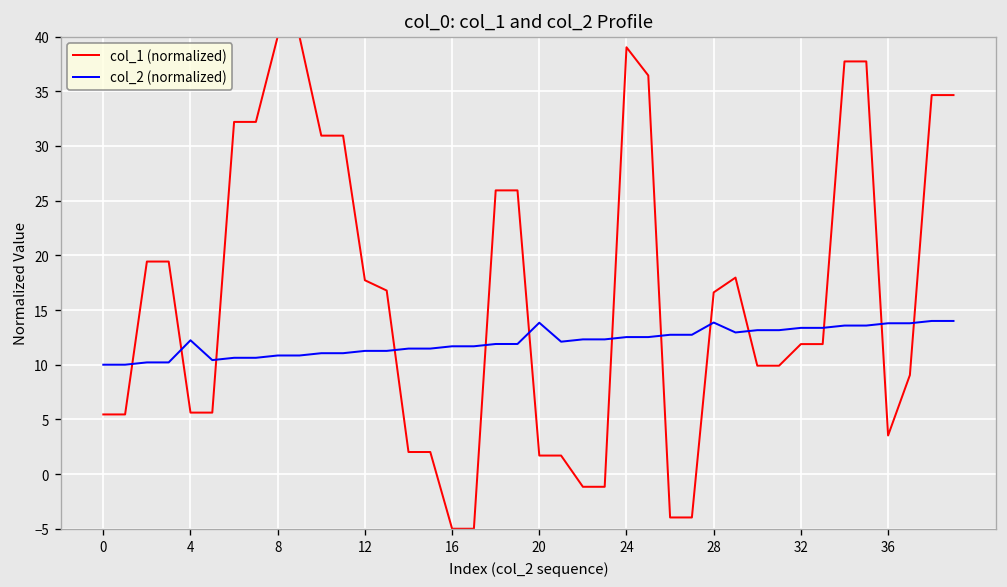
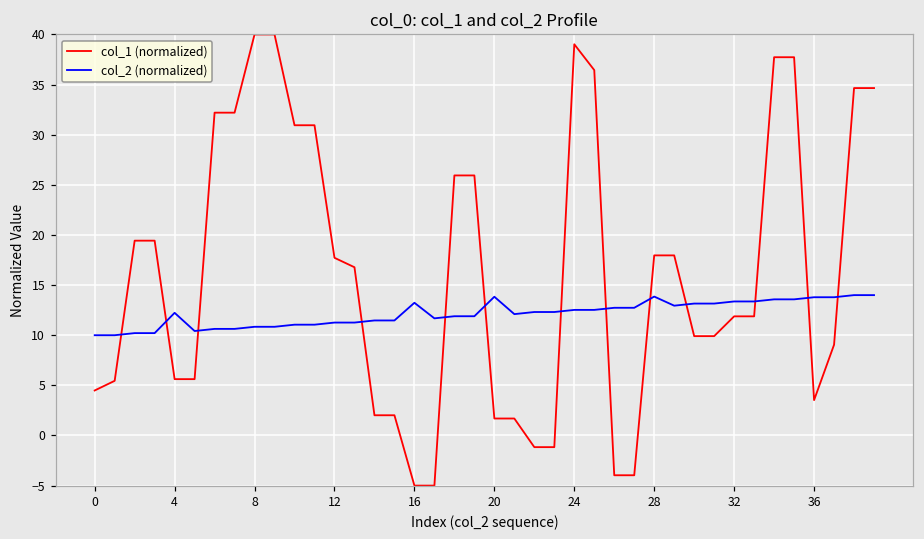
  {
    "col_1 (normalized)": {
-     "0": 5,
+     "0": 4,
      "4": 6,
      "8": 40,
      "12": 18,
      "16": -5,
      "20": 2,
      "24": 39,
-     "28": 17,
+     "28": 18,
      "32": 12,
      "36": 4
    },
    "col_2 (normalized)": {
      "0": 10,
      "4": 12,
      "8": 11,
      "12": 11,
-     "16": 12,
+     "16": 13,
      "20": 14,
      "24": 13,
      "28": 14,
      "32": 13,
      "36": 14
    }
  }
